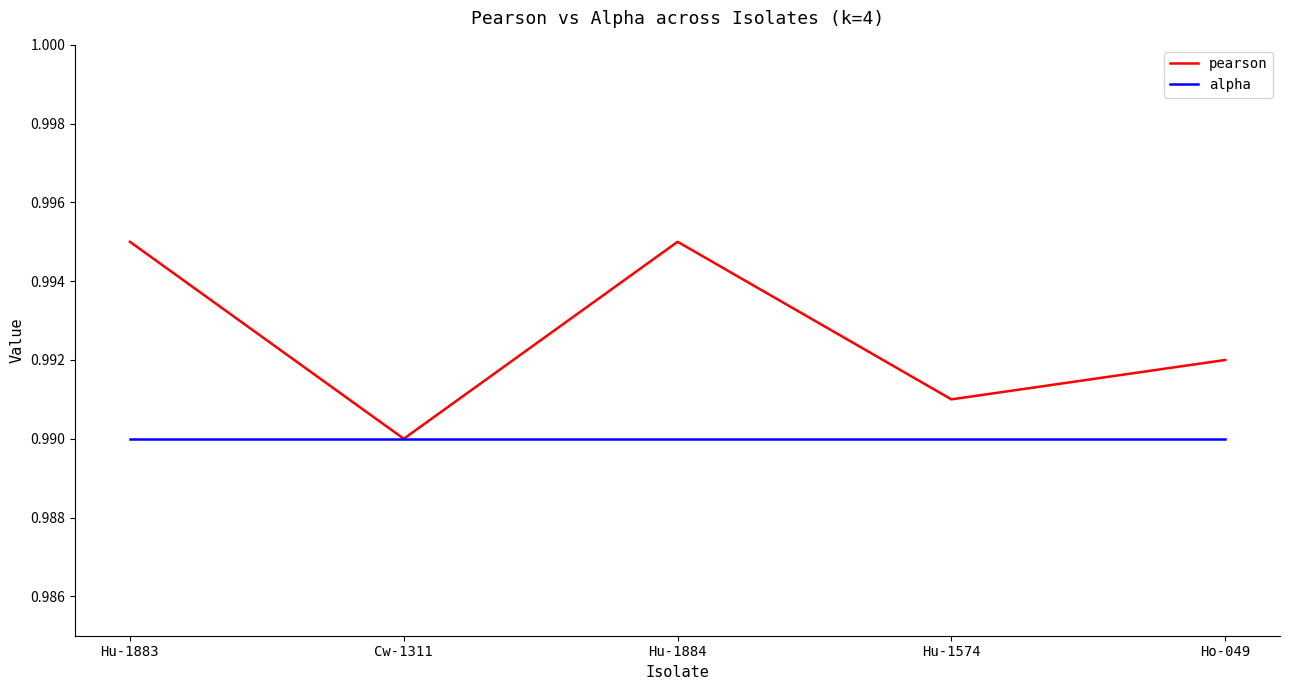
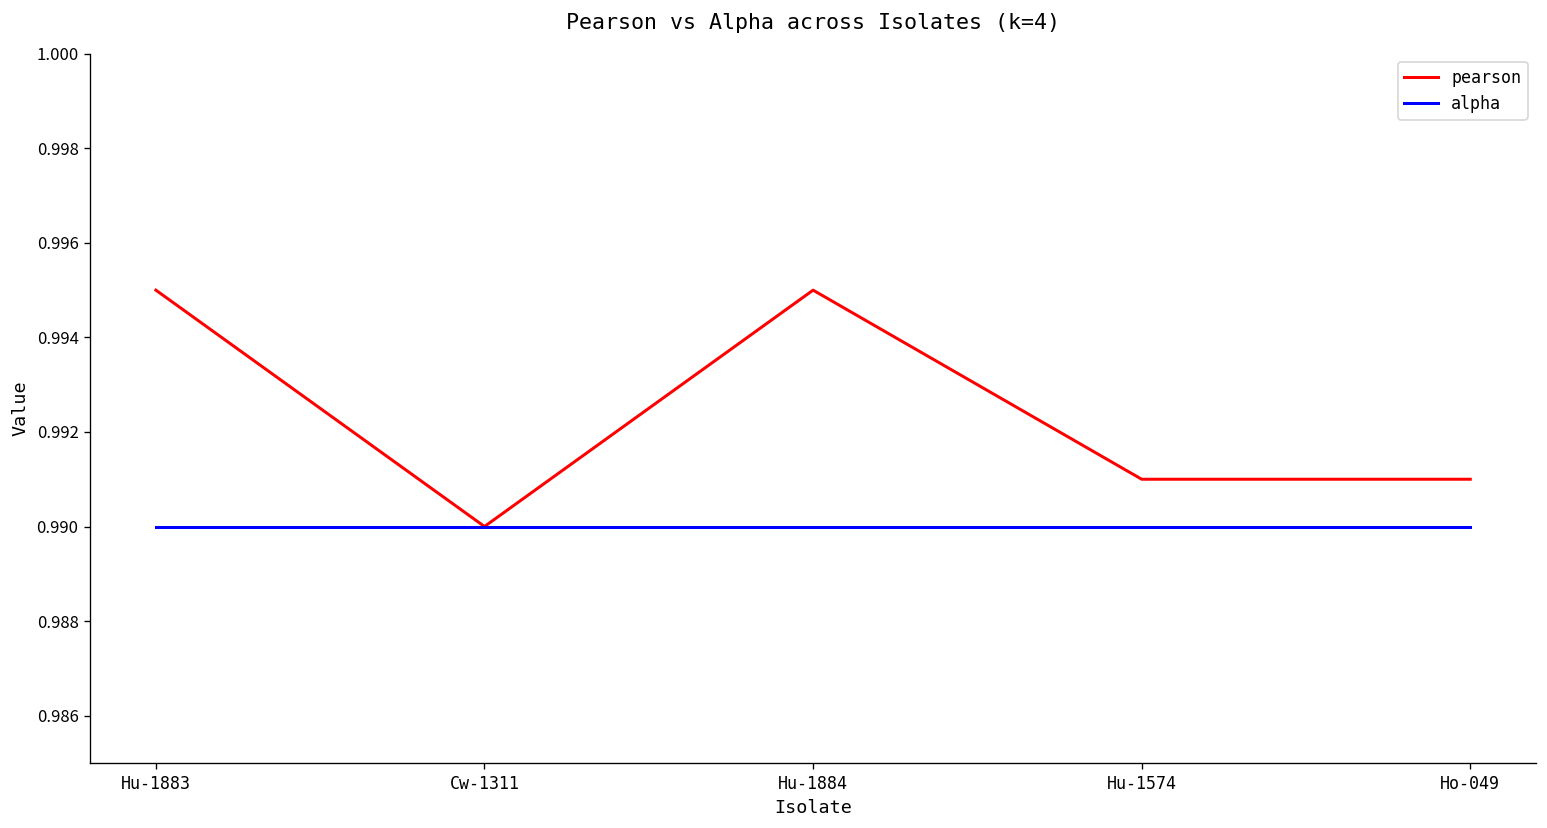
  {
    "pearson": {
      "Hu-1883": 0.995,
      "Hu-1884": 0.995,
      "Hu-1574": 0.991,
-     "Ho-049": 0.992
+     "Ho-049": 0.991
    },
    "alpha": {
      "Hu-1883": 0.990,
      "Hu-1884": 0.990,
      "Hu-1574": 0.990,
      "Ho-049": 0.990
    }
  }
